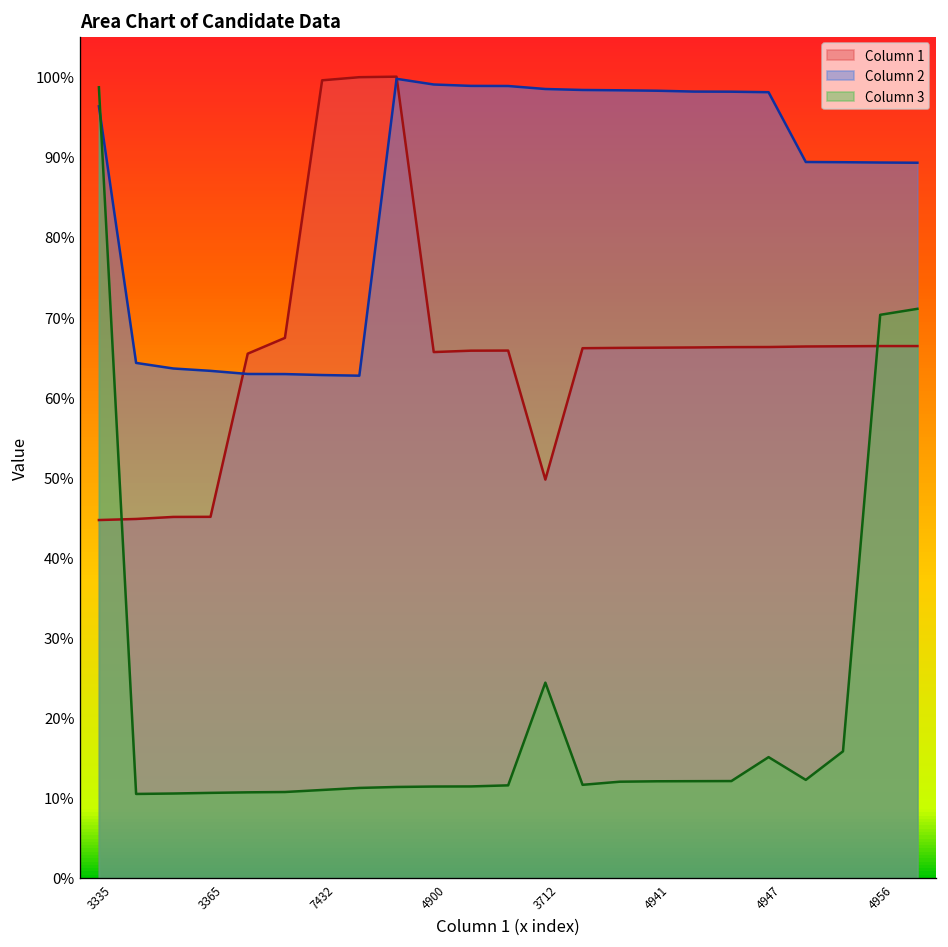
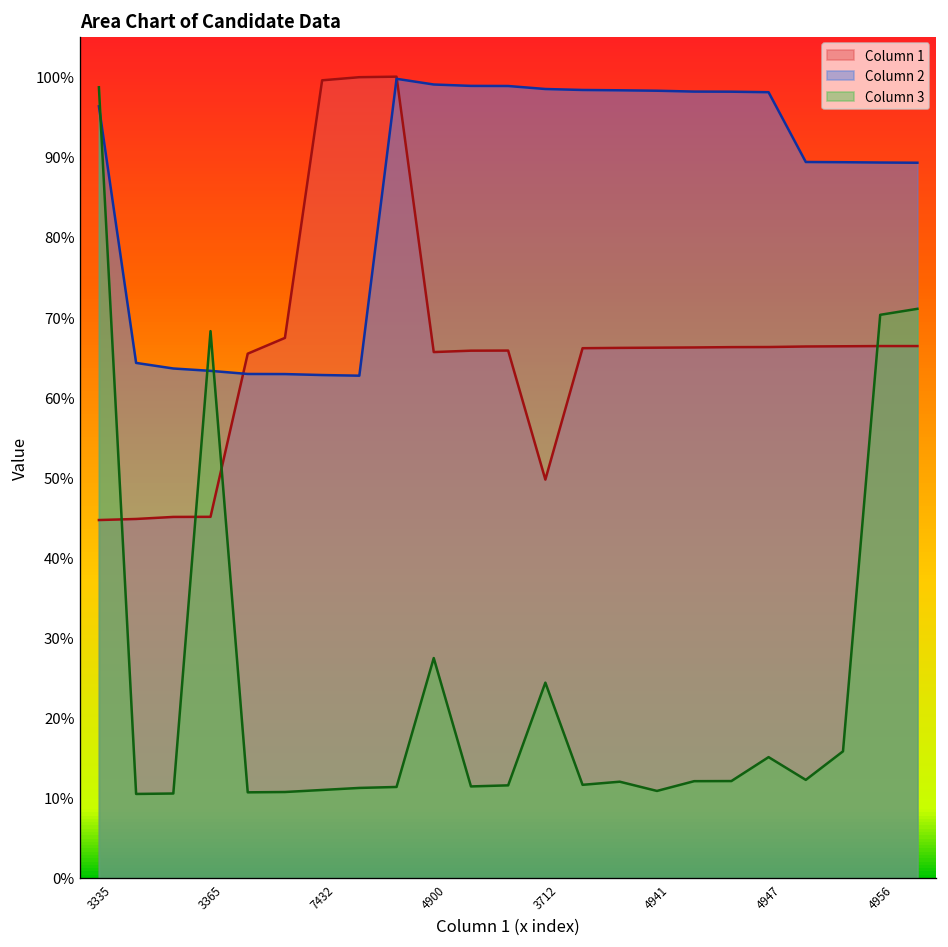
  {
    "Column 1": {
      "3335": "45%",
      "3365": "45%",
      "7432": "100%",
      "4900": "66%",
      "3712": "50%",
      "4941": "66%",
      "4947": "66%",
      "4956": "66%"
    },
    "Column 2": {
      "3335": "96%",
      "3365": "63%",
      "7432": "63%",
      "4900": "99%",
      "3712": "98%",
      "4941": "98%",
      "4947": "98%",
      "4956": "89%"
    },
    "Column 3": {
      "3335": "99%",
-     "3365": "11%",
+     "3365": "68%",
      "7432": "11%",
-     "4900": "11%",
+     "4900": "27%",
      "3712": "24%",
-     "4941": "12%",
+     "4941": "11%",
      "4947": "15%",
      "4956": "70%"
    }
  }
